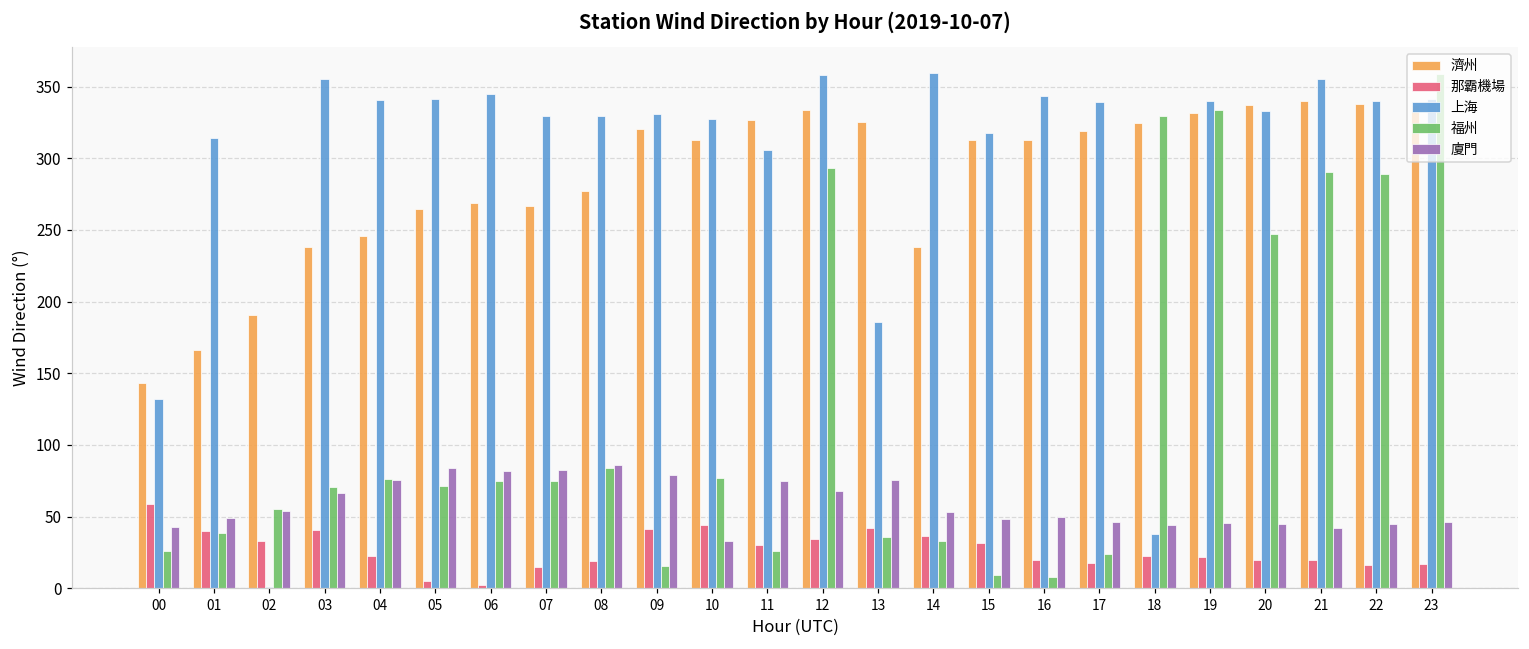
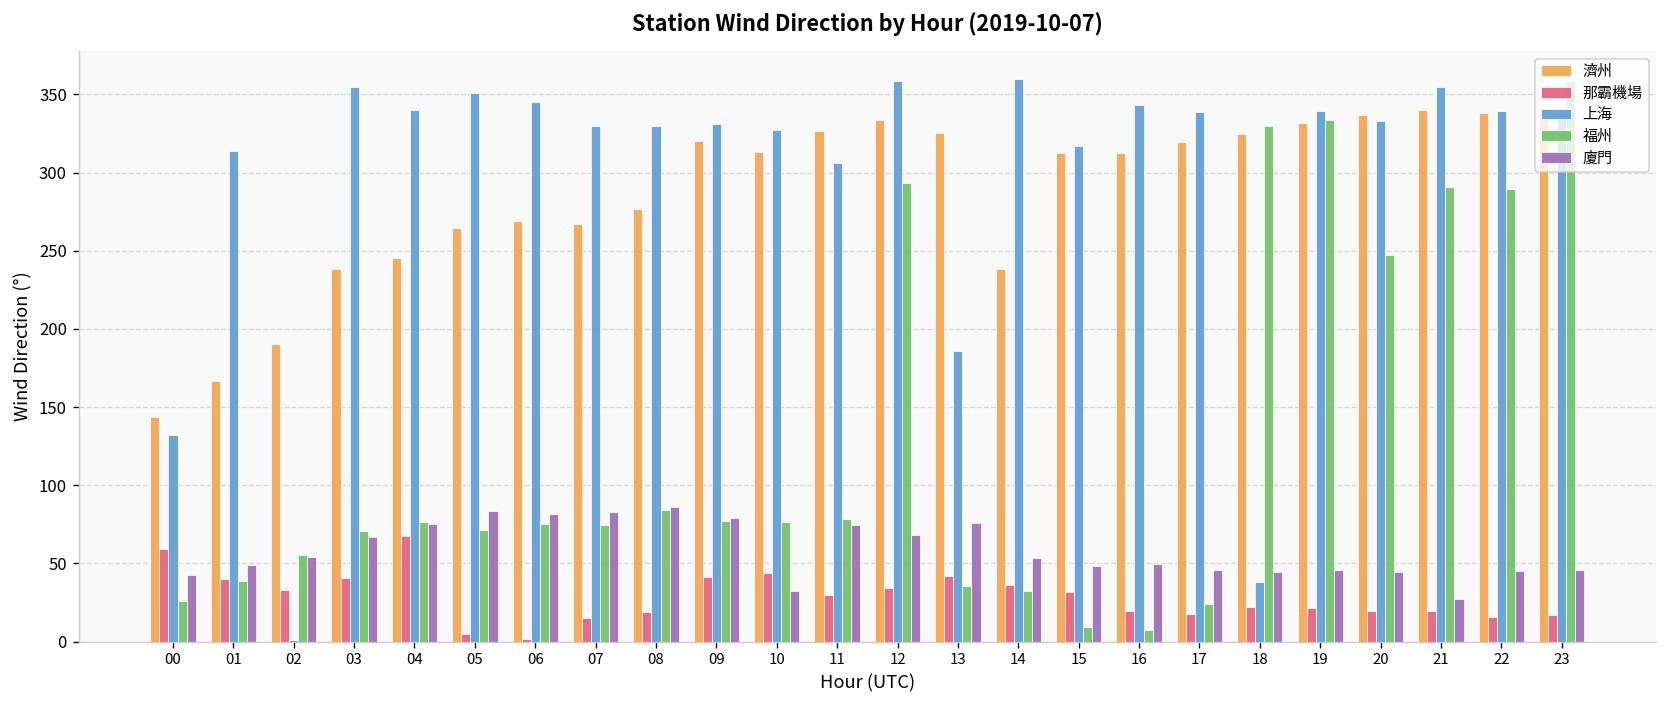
  {
    "濟州": {
      "00": 143,
      "01": 166,
      "02": 190,
      "03": 238,
      "04": 246,
      "05": 265,
      "06": 269,
      "07": 267,
      "08": 277,
      "09": 320,
      "10": 313,
      "11": 327,
      "12": 334,
      "13": 325,
      "14": 238,
      "15": 312,
      "16": 313,
      "17": 319,
      "18": 325,
      "19": 332,
      "20": 337,
      "21": 340,
      "22": 338
    },
    "那霸機場": {
      "00": 59,
      "01": 40,
      "02": 33,
      "03": 41,
-     "04": 22,
+     "04": 68,
      "05": 5,
      "06": 2,
      "07": 15,
      "08": 19,
      "09": 42,
      "10": 44,
      "11": 30,
      "12": 35,
      "13": 42,
      "14": 36,
      "15": 31,
      "16": 19,
      "17": 17,
      "18": 22,
      "19": 22,
      "20": 20,
      "21": 20,
      "22": 16,
      "23": 17
    },
    "上海": {
      "00": 132,
      "01": 314,
      "03": 355,
      "04": 340,
-     "05": 342,
+     "05": 351,
      "06": 345,
      "07": 330,
      "08": 330,
      "09": 331,
      "10": 327,
      "11": 306,
      "12": 358,
      "13": 186,
      "14": 360,
      "15": 317,
      "16": 343,
      "17": 339,
      "18": 38,
      "19": 340,
      "20": 333,
      "21": 355,
      "22": 340
    },
    "福州": {
      "00": 26,
      "01": 39,
      "02": 56,
      "03": 71,
      "04": 76,
      "05": 72,
      "06": 75,
      "07": 75,
      "08": 84,
-     "09": 16,
+     "09": 77,
      "10": 77,
-     "11": 26,
+     "11": 78,
      "12": 293,
      "13": 36,
      "14": 33,
      "15": 9,
      "16": 8,
      "17": 24,
      "18": 330,
      "19": 334,
      "20": 247,
      "21": 291,
      "22": 289
    },
    "廈門": {
      "00": 43,
      "01": 49,
      "02": 54,
      "03": 67,
      "04": 75,
      "05": 84,
      "06": 82,
      "07": 83,
      "08": 86,
      "09": 79,
      "10": 33,
      "11": 75,
      "12": 68,
      "13": 76,
      "14": 53,
      "15": 48,
      "16": 50,
      "17": 46,
      "18": 44,
      "19": 46,
      "20": 45,
-     "21": 42,
+     "21": 27,
      "22": 45,
      "23": 46
    }
  }
